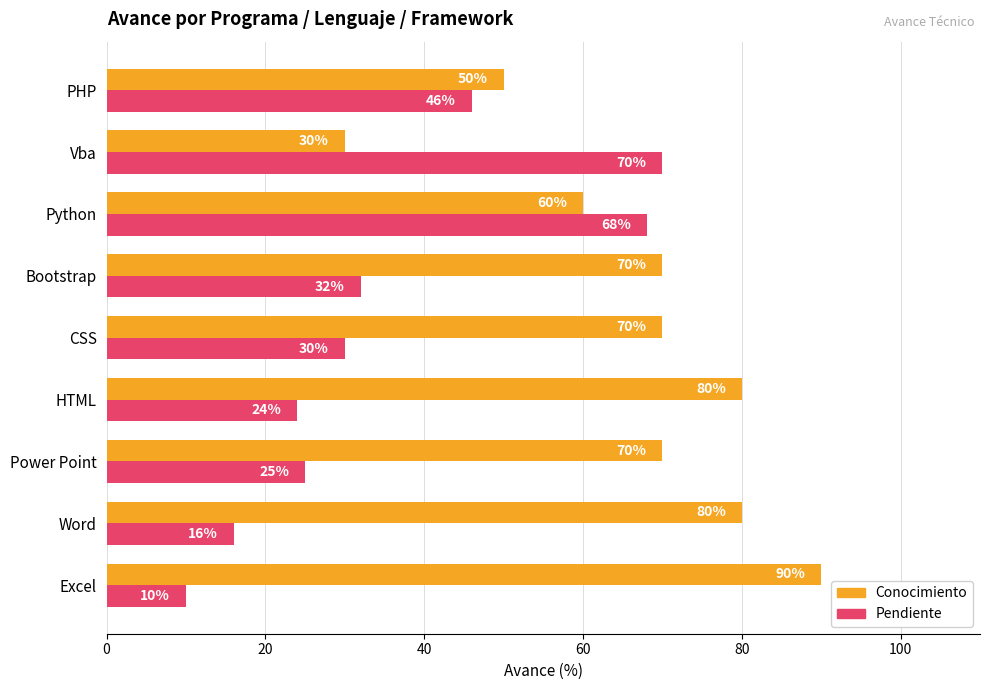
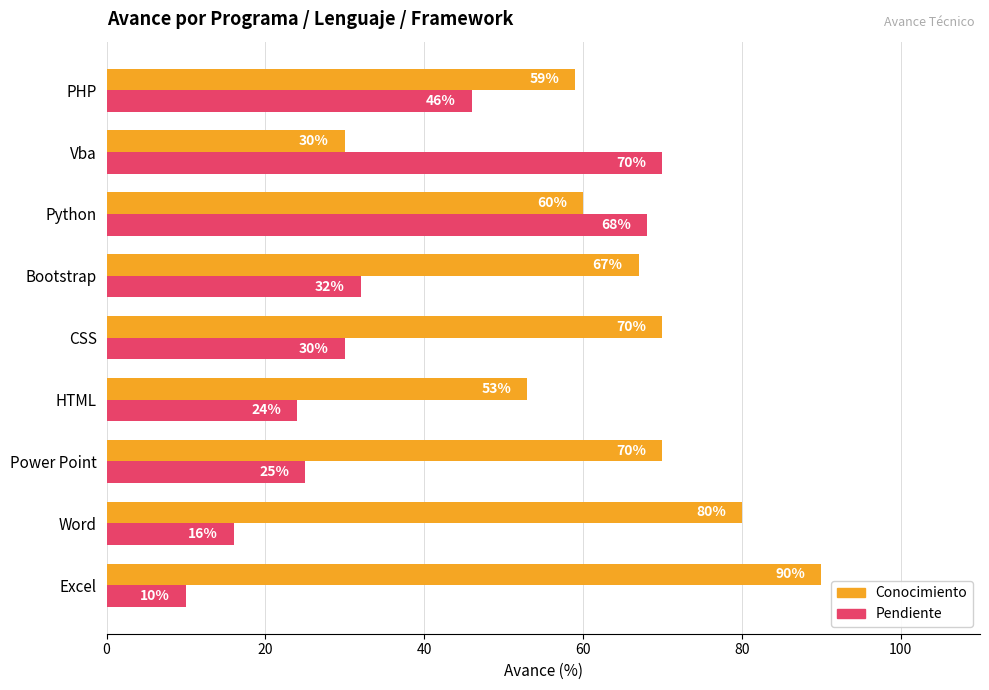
  {
    "Conocimiento": {
-     "PHP": "50%",
+     "PHP": "59%",
      "Vba": "30%",
      "Python": "60%",
-     "Bootstrap": "70%",
+     "Bootstrap": "67%",
      "CSS": "70%",
-     "HTML": "80%",
+     "HTML": "53%",
      "Power Point": "70%",
      "Word": "80%",
      "Excel": "90%"
    },
    "Pendiente": {
      "PHP": "46%",
      "Vba": "70%",
      "Python": "68%",
      "Bootstrap": "32%",
      "CSS": "30%",
      "HTML": "24%",
      "Power Point": "25%",
      "Word": "16%",
      "Excel": "10%"
    }
  }
